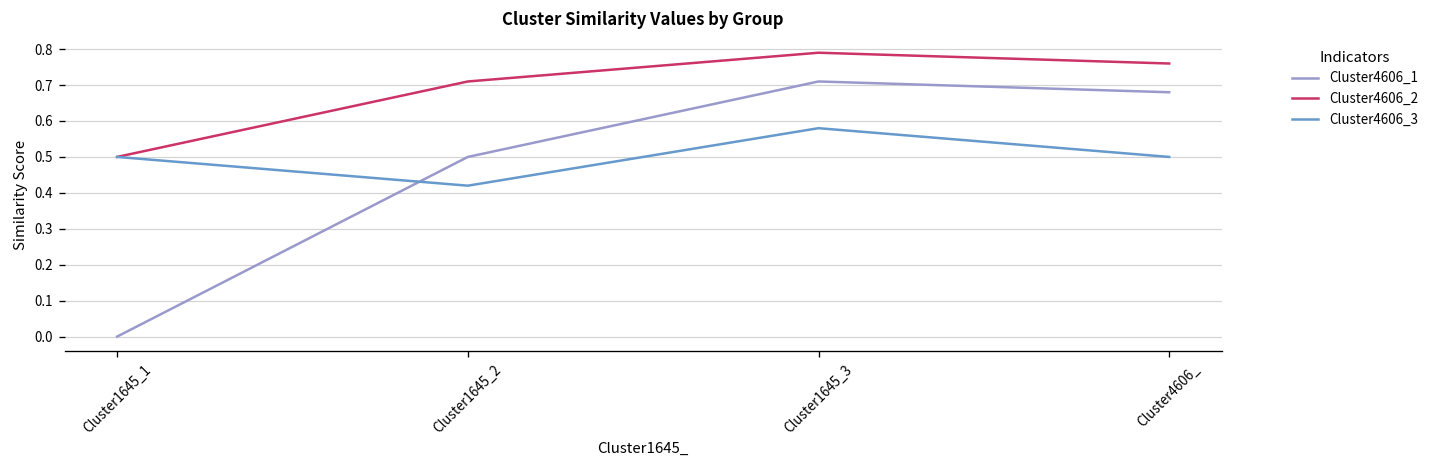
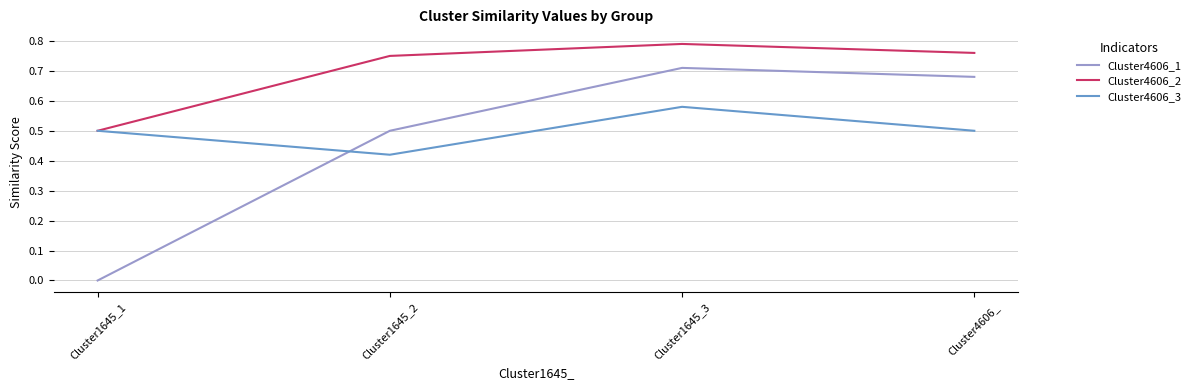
  {
    "Cluster4606_2": {
-     "Cluster1645_2": 0.71,
+     "Cluster1645_2": 0.75,
      "Cluster1645_3": 0.79,
      "Cluster4606_": 0.76
    }
  }
